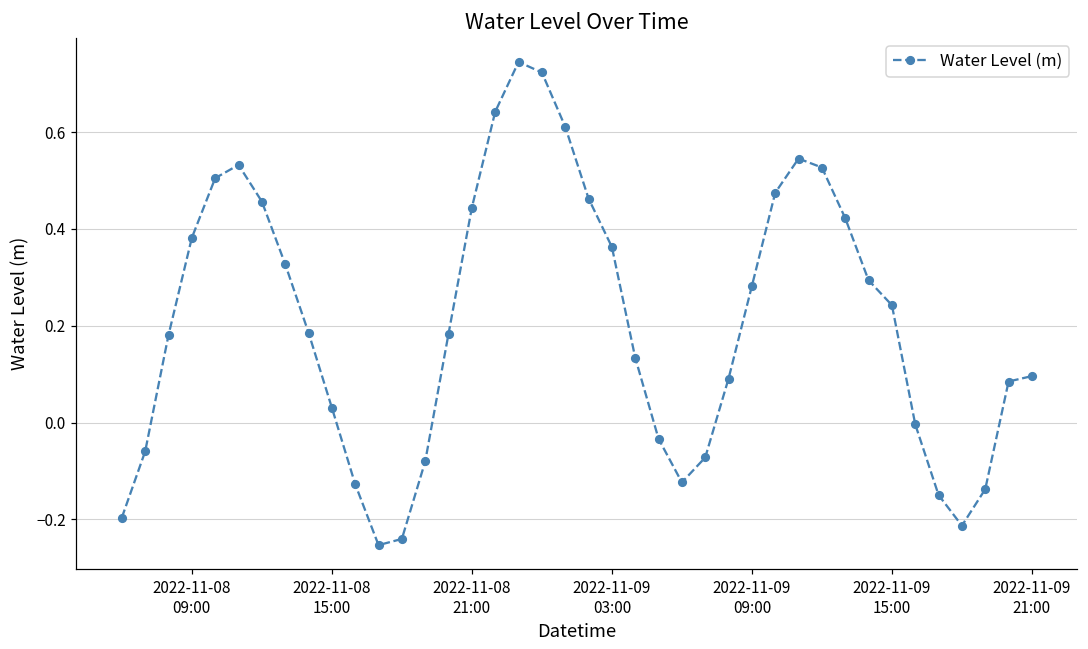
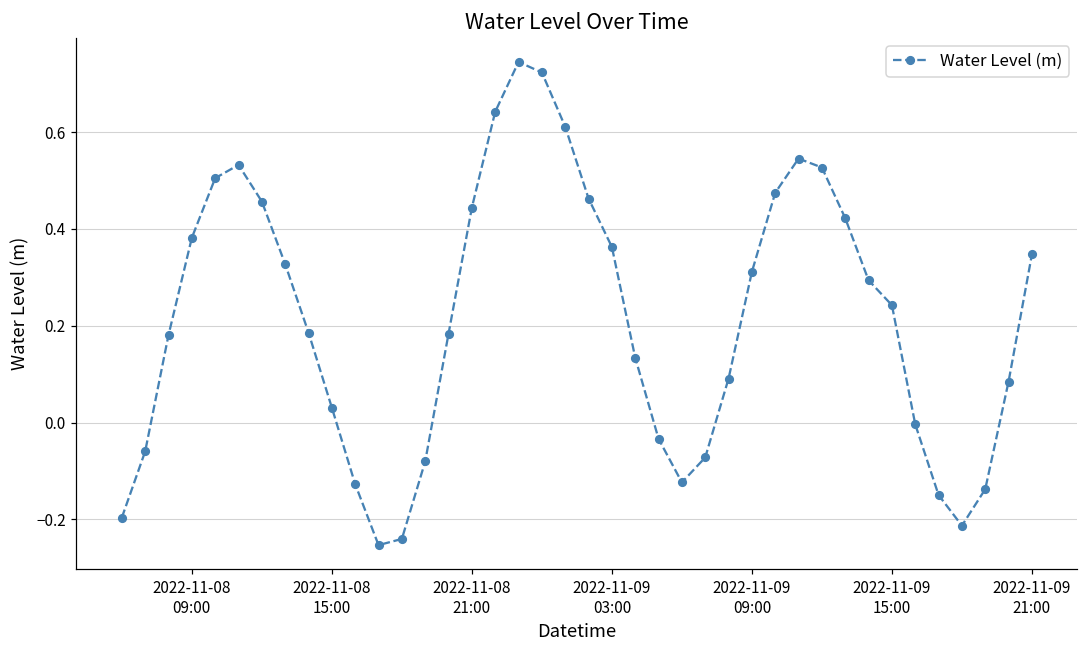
  {
    "2022-11-08 09:00": 0.38,
    "2022-11-08 15:00": 0.03,
    "2022-11-08 21:00": 0.44,
    "2022-11-09 03:00": 0.36,
-   "2022-11-09 09:00": 0.28,
+   "2022-11-09 09:00": 0.31,
    "2022-11-09 15:00": 0.24,
-   "2022-11-09 21:00": 0.10
+   "2022-11-09 21:00": 0.35
  }
